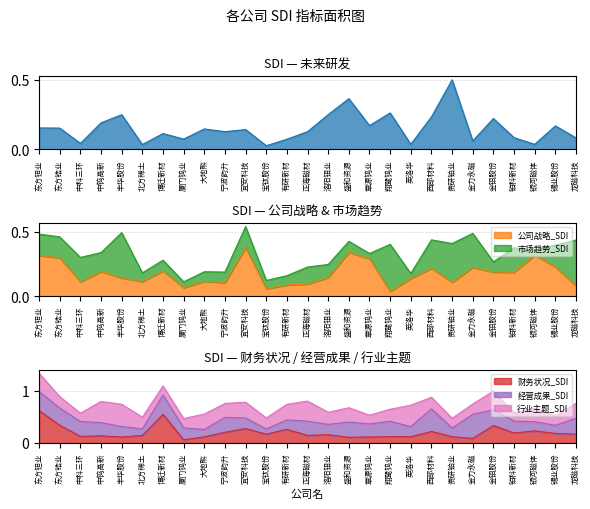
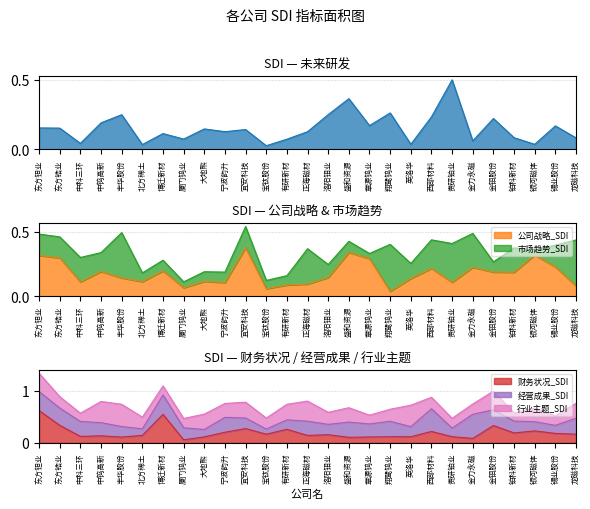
  {
    "SDI — 未来研发": {
      "东方钽业": 0.15,
      "东方锆业": 0.15,
      "中科三环": 0.04,
      "中钨高新": 0.19,
      "丰华股份": 0.25,
      "北方稀土": 0.04,
      "博迁新材": 0.11,
      "厦门钨业": 0.07,
      "大地熊": 0.15,
      "宁波韵升": 0.13,
      "宜安科技": 0.14,
      "宝钛股份": 0.03,
      "有研新材": 0.07,
      "正海磁材": 0.13,
      "洛阳钼业": 0.25,
      "盛和资源": 0.36,
      "章源钨业": 0.17,
      "翔鹭钨业": 0.26,
      "英洛华": 0.04,
      "西部材料": 0.23,
      "贵研铂业": 0.50,
      "金力永磁": 0.06,
      "金钼股份": 0.22,
      "铂科新材": 0.08,
      "银河磁体": 0.04,
      "锡业股份": 0.17,
      "龙磁科技": 0.08
    },
    "SDI — 公司战略 & 市场趋势": {
      "公司战略_SDI": {
        "东方钽业": 0.32,
        "东方锆业": 0.30,
        "中科三环": 0.11,
        "中钨高新": 0.19,
        "丰华股份": 0.14,
        "北方稀土": 0.11,
        "博迁新材": 0.20,
        "厦门钨业": 0.07,
        "大地熊": 0.12,
        "宁波韵升": 0.11,
        "宜安科技": 0.38,
        "宝钛股份": 0.06,
        "有研新材": 0.09,
        "正海磁材": 0.09,
        "洛阳钼业": 0.14,
        "盛和资源": 0.34,
        "章源钨业": 0.29,
        "翔鹭钨业": 0.04,
        "英洛华": 0.14,
        "西部材料": 0.22,
        "贵研铂业": 0.11,
        "金力永磁": 0.22,
        "金钼股份": 0.19,
        "铂科新材": 0.19,
        "锡业股份": 0.23,
        "龙磁科技": 0.08
      },
      "市场趋势_SDI": {
        "东方钽业": 0.17,
        "东方锆业": 0.16,
        "中科三环": 0.19,
        "中钨高新": 0.15,
        "丰华股份": 0.35,
        "北方稀土": 0.07,
        "博迁新材": 0.08,
        "厦门钨业": 0.05,
        "大地熊": 0.07,
        "宁波韵升": 0.08,
        "宜安科技": 0.16,
        "宝钛股份": 0.06,
        "有研新材": 0.07,
-       "正海磁材": 0.13,
+       "正海磁材": 0.27,
        "洛阳钼业": 0.10,
        "盛和资源": 0.09,
        "章源钨业": 0.04,
        "翔鹭钨业": 0.36,
-       "英洛华": 0.04,
+       "英洛华": 0.12,
        "西部材料": 0.22,
        "贵研铂业": 0.30,
        "金力永磁": 0.26,
        "金钼股份": 0.08,
        "龙磁科技": 0.36
      }
    },
    "SDI — 财务状况 / 经营成果 / 行业主题": {
      "财务状况_SDI": {
        "东方钽业": 0.6,
        "东方锆业": 0.3,
        "中科三环": 0.1,
        "中钨高新": 0.1,
        "丰华股份": 0.1,
        "北方稀土": 0.1,
        "博迁新材": 0.6,
        "厦门钨业": 0.1,
        "大地熊": 0.1,
        "宁波韵升": 0.2,
        "宜安科技": 0.3,
        "宝钛股份": 0.2,
        "有研新材": 0.3,
        "正海磁材": 0.1,
        "洛阳钼业": 0.2,
        "盛和资源": 0.1,
        "章源钨业": 0.1,
        "翔鹭钨业": 0.1,
        "英洛华": 0.1,
        "西部材料": 0.2,
        "贵研铂业": 0.1,
        "金力永磁": 0.1,
        "金钼股份": 0.3,
        "铂科新材": 0.2,
        "银河磁体": 0.2,
        "锡业股份": 0.2,
        "龙磁科技": 0.2
      }
    }
  }
